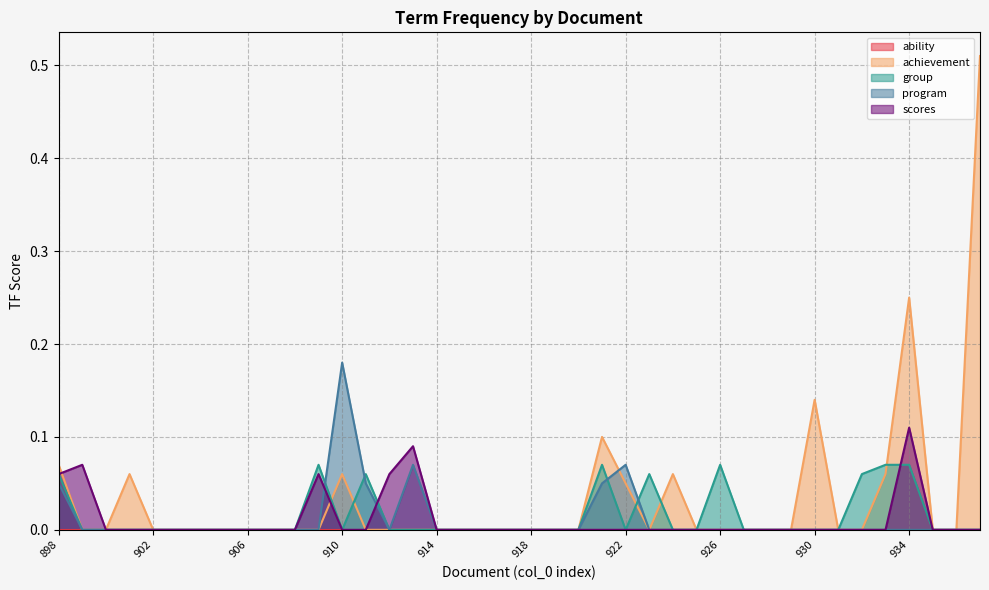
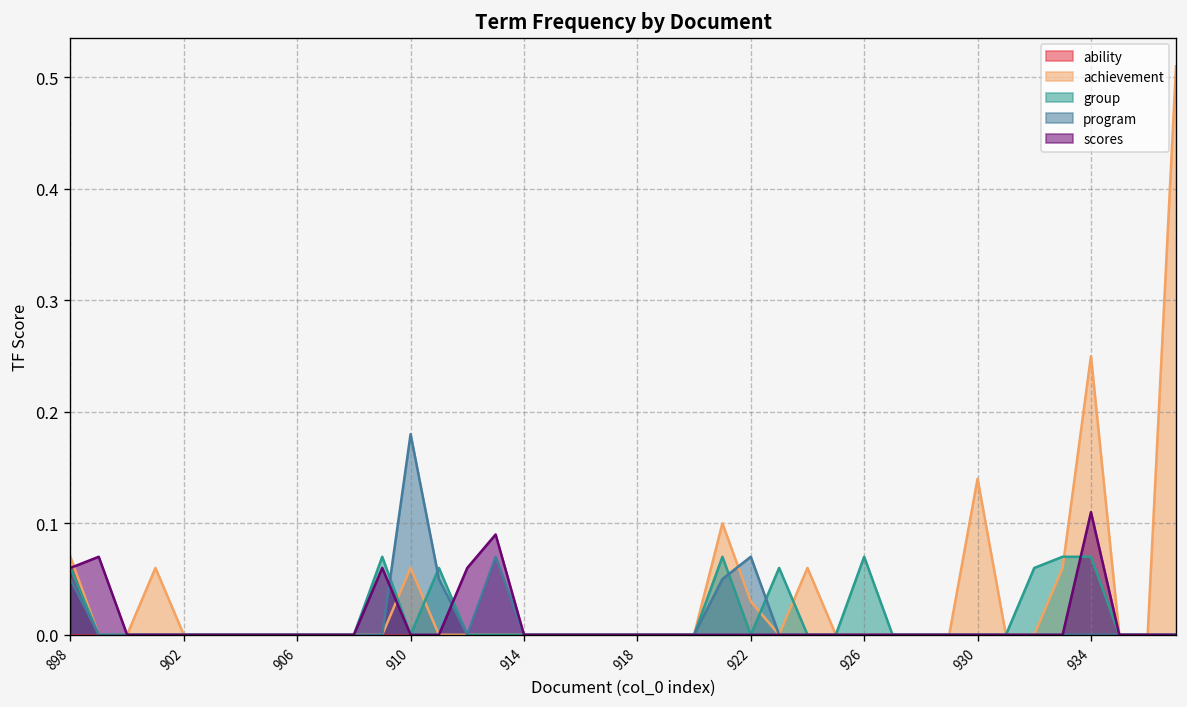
  {
    "ability": {
      "898": 0.00
    },
    "achievement": {
      "898": 0.07,
      "910": 0.06,
-     "922": 0.05,
+     "922": 0.03,
      "930": 0.14,
      "934": 0.25
    },
    "scores": {
      "934": 0.11
    }
  }
